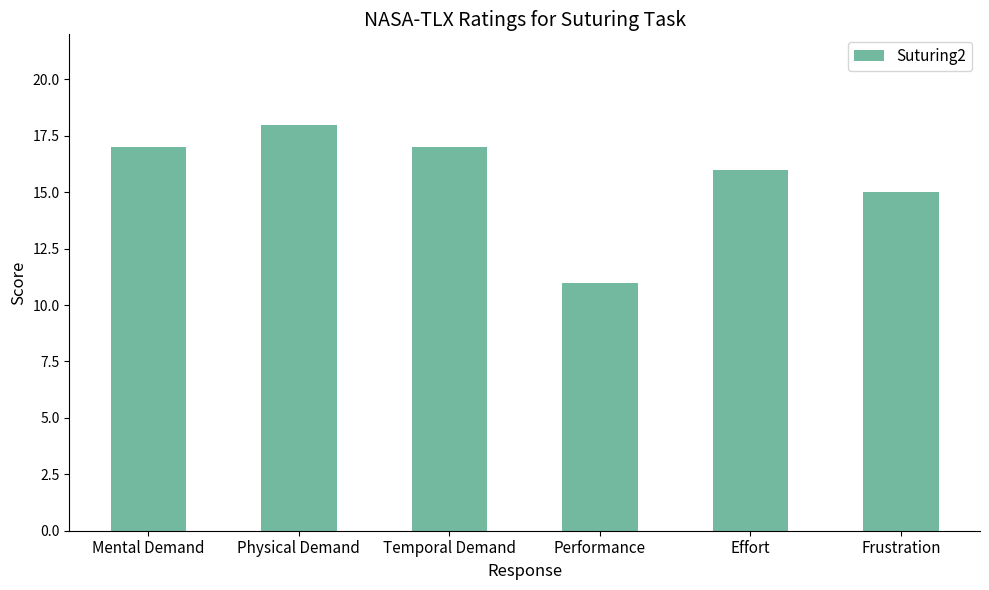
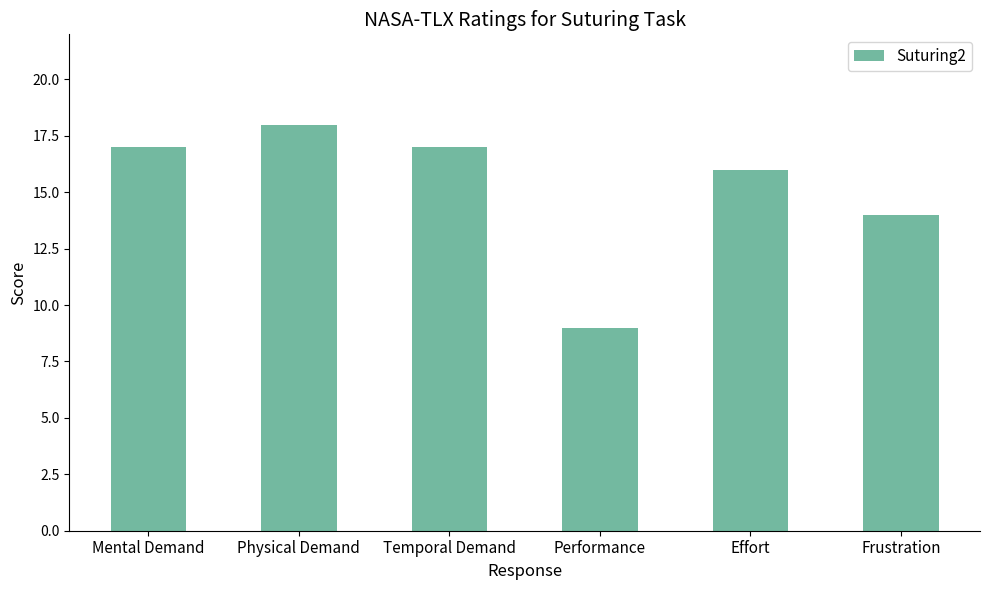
  {
    "Mental Demand": 17,
    "Physical Demand": 18,
    "Temporal Demand": 17,
-   "Performance": 11,
+   "Performance": 9,
    "Effort": 16,
-   "Frustration": 15
+   "Frustration": 14
  }
